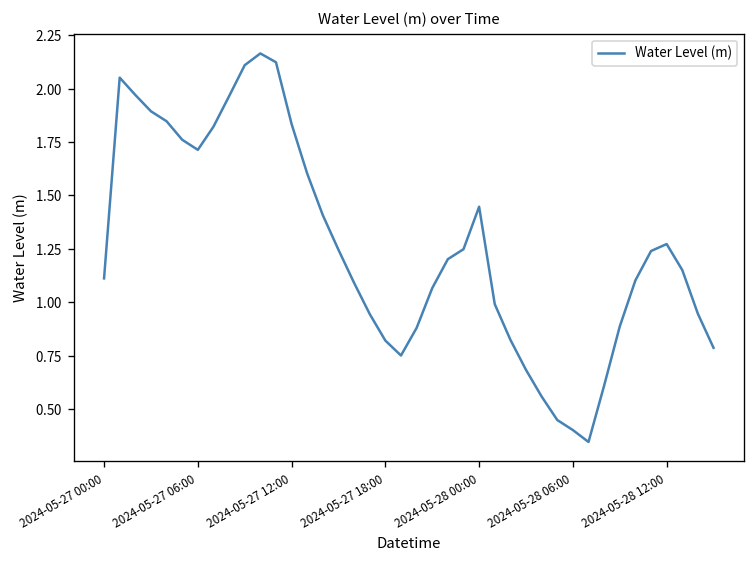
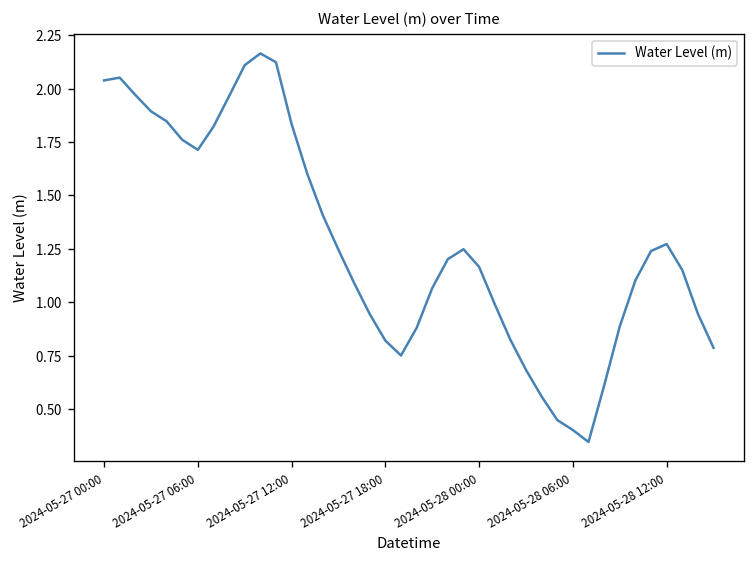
  {
-   "2024-05-27 00:00": 1.11,
+   "2024-05-27 00:00": 2.04,
    "2024-05-27 06:00": 1.71,
    "2024-05-27 12:00": 1.83,
    "2024-05-27 18:00": 0.82,
-   "2024-05-28 00:00": 1.45,
+   "2024-05-28 00:00": 1.17,
    "2024-05-28 06:00": 0.40,
    "2024-05-28 12:00": 1.27
  }
